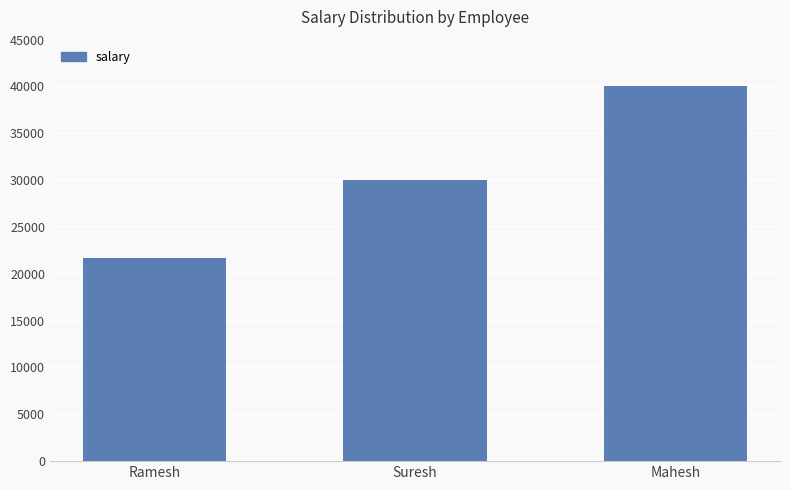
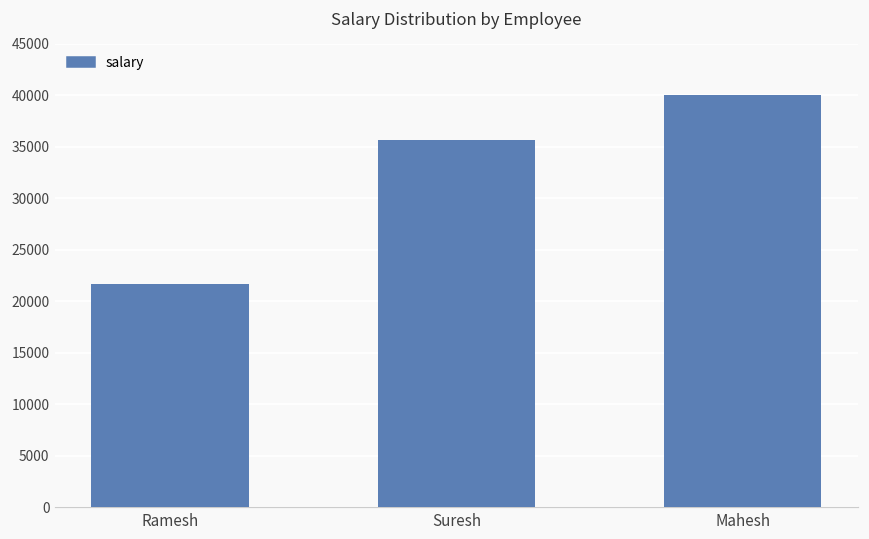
  {
    "Ramesh": 22000,
-   "Suresh": 30000,
+   "Suresh": 36000,
    "Mahesh": 40000
  }
